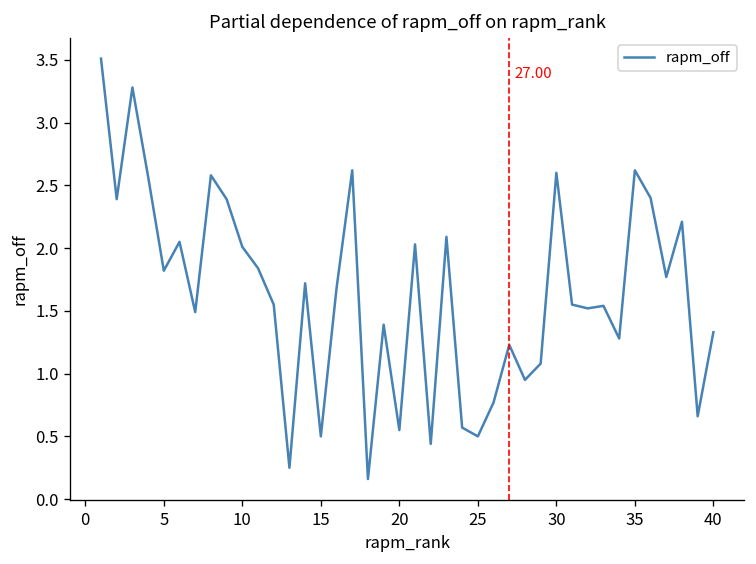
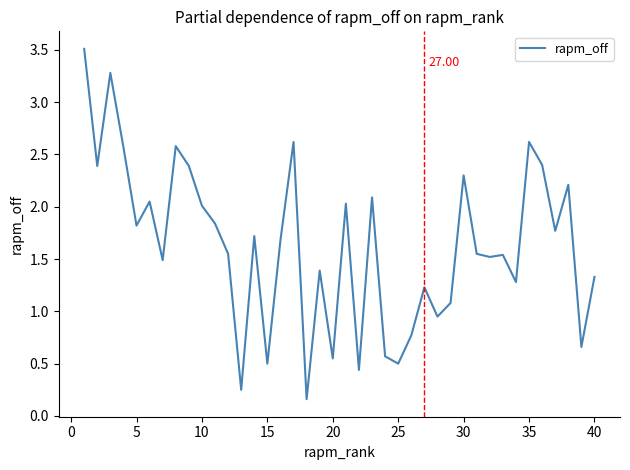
  {
    "5": 1.8,
    "10": 2.0,
    "15": 0.5,
    "20": 0.55,
    "25": 0.5,
-   "30": 2.6,
+   "30": 2.3,
    "35": 2.6,
    "40": 1.33
  }
